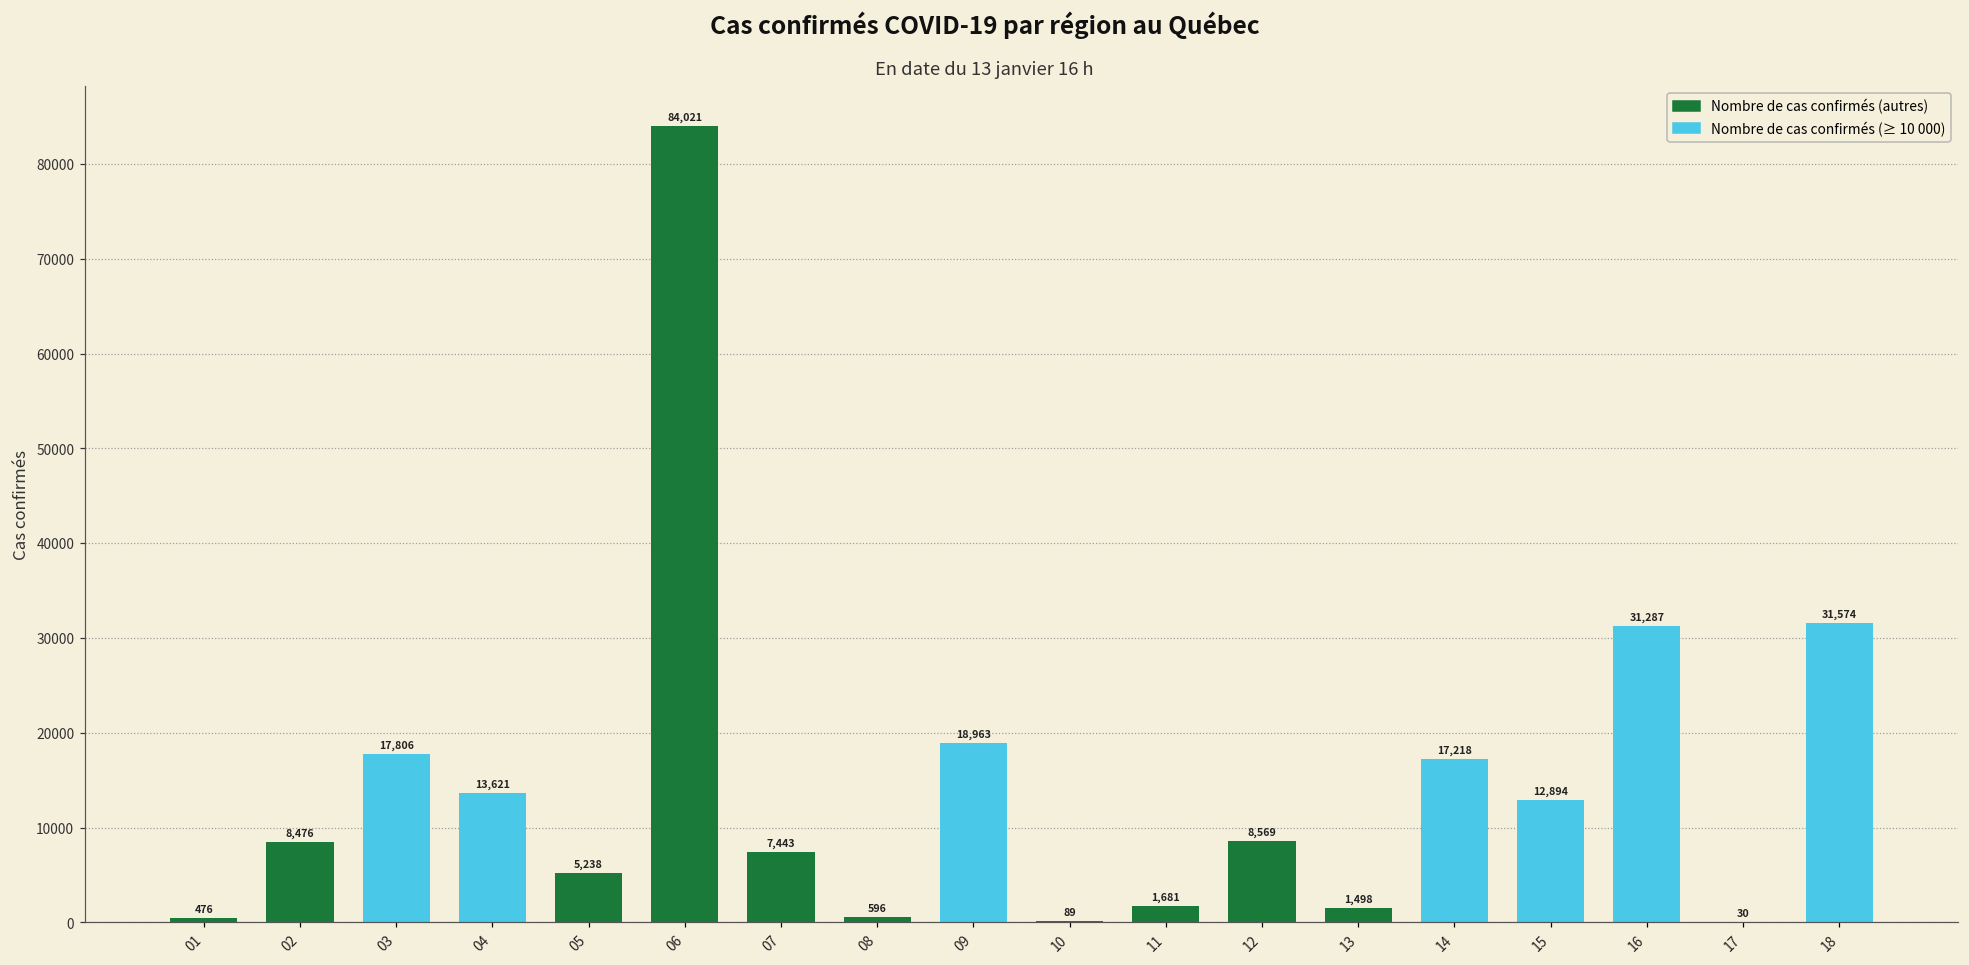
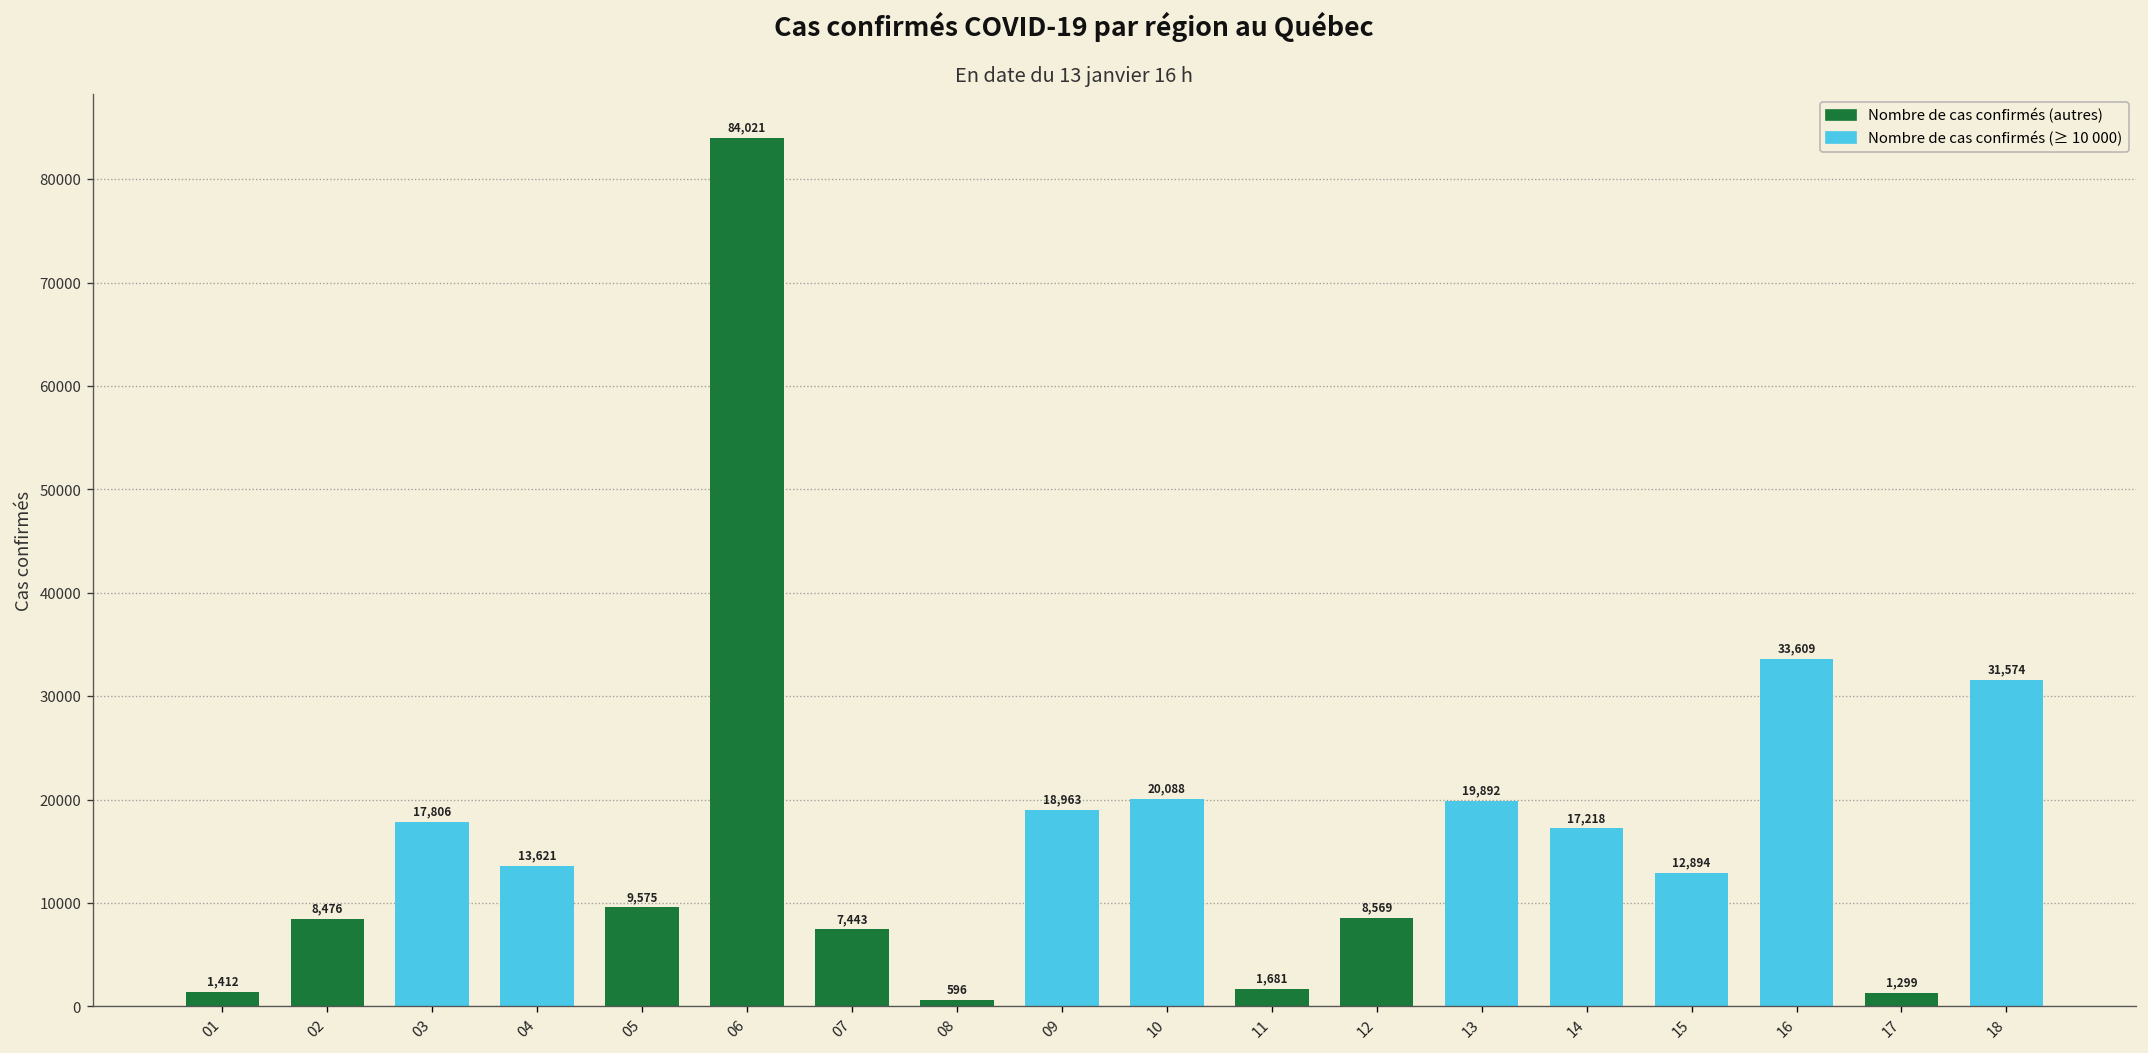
  {
-   "01": "476",
+   "01": "1,412",
    "02": "8,476",
    "03": "17,806",
    "04": "13,621",
-   "05": "5,238",
+   "05": "9,575",
    "06": "84,021",
    "07": "7,443",
    "08": "596",
    "09": "18,963",
-   "10": "89",
+   "10": "20,088",
    "11": "1,681",
    "12": "8,569",
-   "13": "1,498",
+   "13": "19,892",
    "14": "17,218",
    "15": "12,894",
-   "16": "31,287",
-   "17": "30",
+   "16": "33,609",
+   "17": "1,299",
    "18": "31,574"
  }
